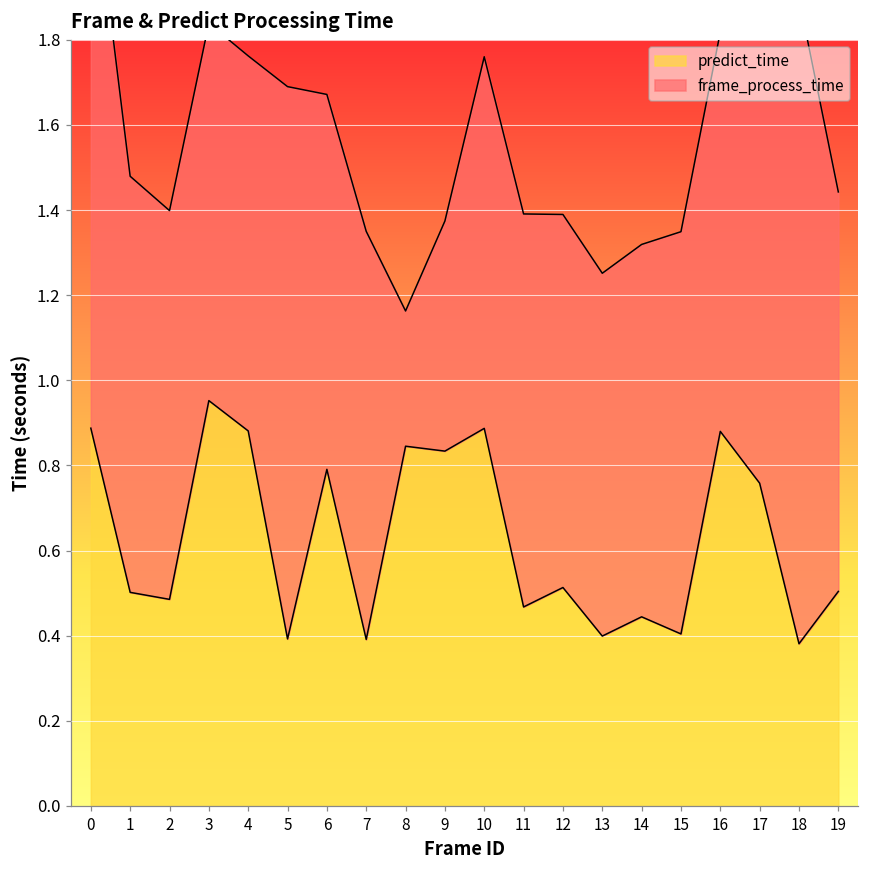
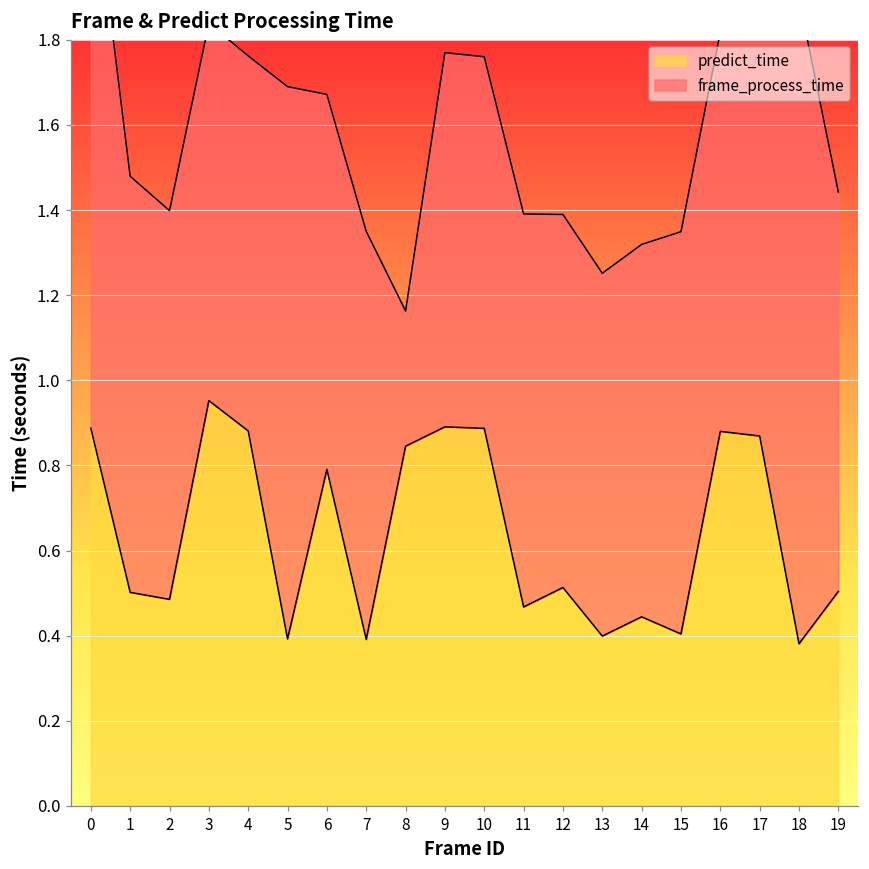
  {
    "predict_time": {
      "0": 0.89,
      "1": 0.50,
      "2": 0.49,
      "3": 0.95,
      "4": 0.88,
      "5": 0.39,
      "6": 0.79,
      "7": 0.39,
      "8": 0.85,
-     "9": 0.83,
+     "9": 0.89,
      "10": 0.89,
      "11": 0.47,
      "12": 0.51,
      "13": 0.40,
      "14": 0.44,
      "15": 0.40,
      "16": 0.88,
-     "17": 0.76,
+     "17": 0.87,
      "18": 0.38,
      "19": 0.50
    },
    "frame_process_time": {
      "1": 0.98,
      "2": 0.91,
      "4": 0.88,
      "5": 1.30,
      "6": 0.88,
      "7": 0.96,
      "8": 0.32,
-     "9": 0.54,
+     "9": 0.88,
      "10": 0.87,
      "11": 0.92,
      "12": 0.88,
      "13": 0.85,
      "14": 0.87,
      "15": 0.94,
      "19": 0.94
    }
  }
